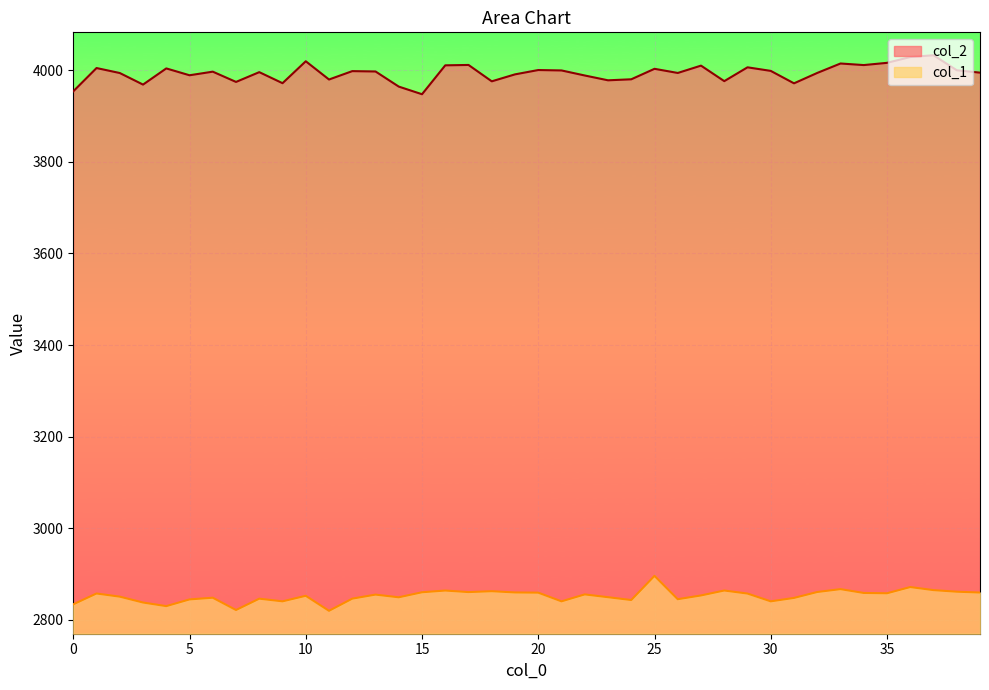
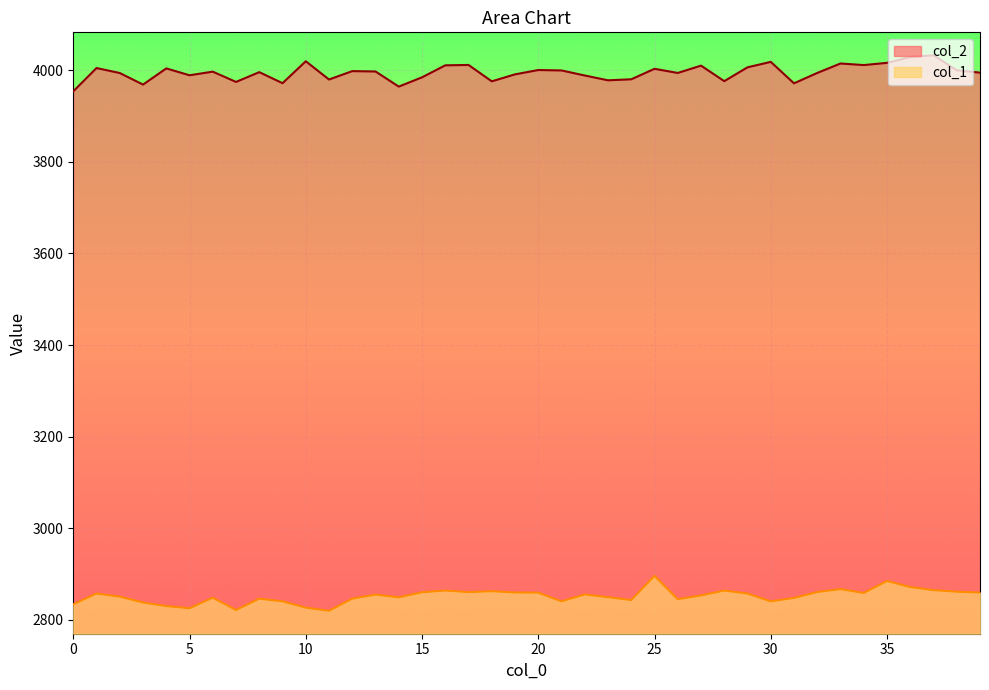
  {
    "col_2": {
      "0": 3950,
      "5": 3990,
      "10": 4020,
-     "15": 3950,
+     "15": 3980,
      "20": 4000,
      "25": 4000,
-     "30": 4000,
+     "30": 4020,
      "35": 4020
    },
    "col_1": {
      "0": 2830,
-     "5": 2840,
-     "10": 2850,
+     "5": 2830,
+     "10": 2830,
      "15": 2860,
      "20": 2860,
      "25": 2900,
      "30": 2840,
-     "35": 2860
+     "35": 2880
    }
  }
